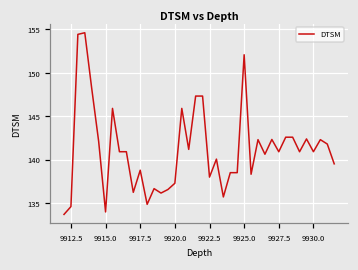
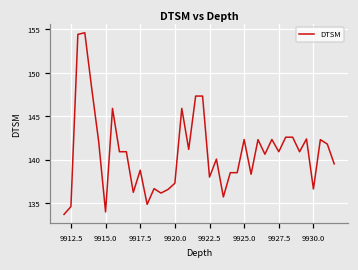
  {
    "9912.5": 135,
    "9915.0": 134,
    "9917.5": 139,
    "9920.0": 137,
    "9922.5": 138,
-   "9925.0": 152,
+   "9925.0": 142,
    "9927.5": 141,
-   "9930.0": 141
+   "9930.0": 137
  }
